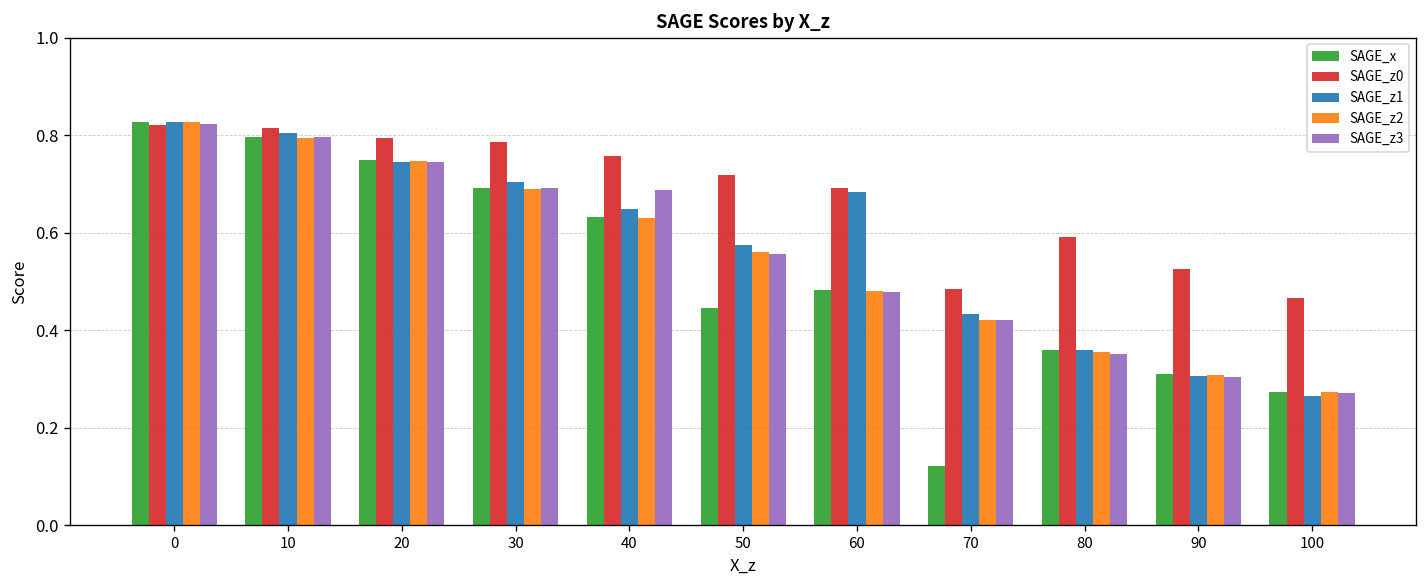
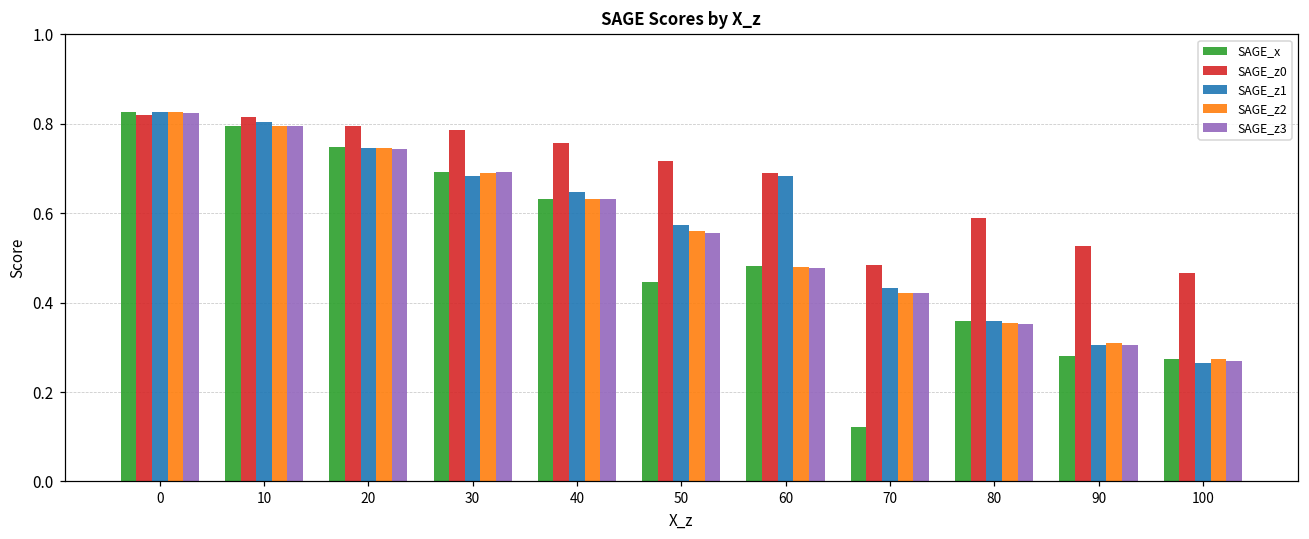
  {
    "SAGE_x": {
      "0": 0.83,
      "10": 0.80,
      "20": 0.75,
      "30": 0.69,
      "40": 0.63,
      "50": 0.45,
      "60": 0.48,
      "70": 0.12,
      "80": 0.36,
-     "90": 0.31,
+     "90": 0.28,
      "100": 0.27
    },
    "SAGE_z0": {
      "0": 0.82,
      "10": 0.82,
      "20": 0.79,
      "30": 0.79,
      "40": 0.76,
      "50": 0.72,
      "60": 0.69,
      "70": 0.48,
      "80": 0.59,
      "90": 0.53,
      "100": 0.47
    },
    "SAGE_z1": {
      "0": 0.83,
      "10": 0.80,
      "20": 0.75,
-     "30": 0.70,
+     "30": 0.68,
      "40": 0.65,
      "50": 0.57,
      "60": 0.68,
      "70": 0.43,
      "80": 0.36,
      "90": 0.31,
      "100": 0.27
    },
    "SAGE_z2": {
      "0": 0.83,
      "10": 0.79,
      "20": 0.75,
      "30": 0.69,
      "40": 0.63,
      "50": 0.56,
      "60": 0.48,
      "70": 0.42,
      "80": 0.36,
      "90": 0.31,
      "100": 0.27
    },
    "SAGE_z3": {
      "0": 0.82,
      "10": 0.80,
      "20": 0.74,
      "30": 0.69,
-     "40": 0.69,
+     "40": 0.63,
      "50": 0.56,
      "60": 0.48,
      "70": 0.42,
      "80": 0.35,
      "90": 0.30,
      "100": 0.27
    }
  }
